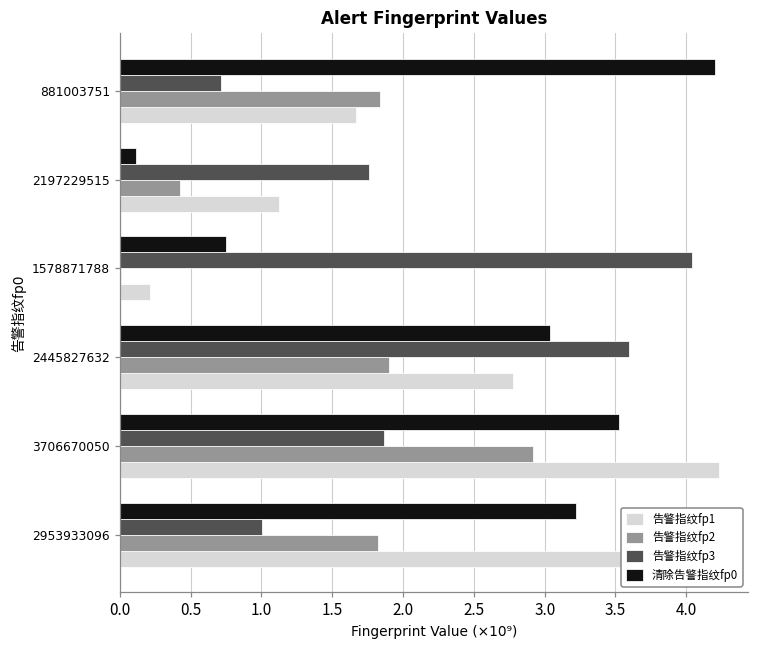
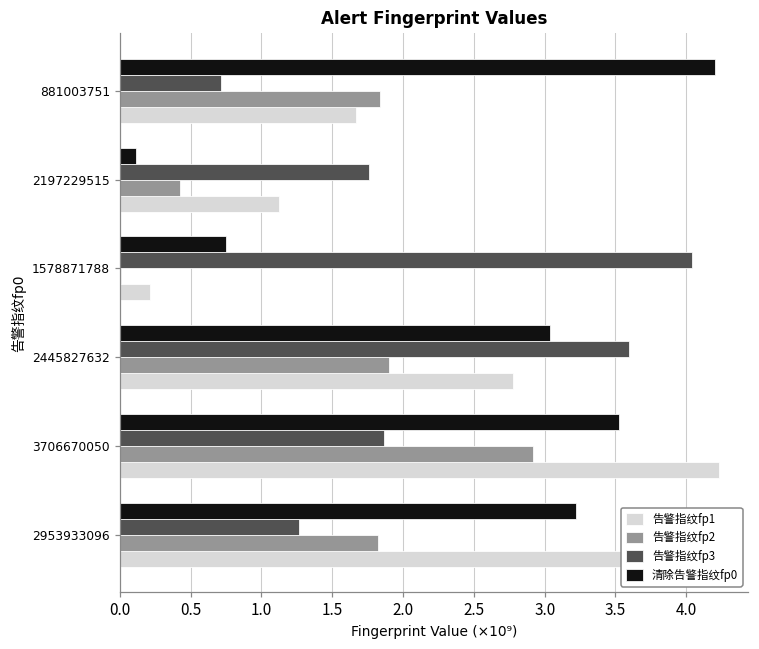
  {
    "告警指纹fp1": {
      "881003751": 1.67,
      "2197229515": 1.12,
      "1578871788": 0.22,
      "2445827632": 2.78,
      "3706670050": 4.23
    },
    "告警指纹fp2": {
      "881003751": 1.84,
      "2197229515": 0.43,
      "2445827632": 1.90,
      "3706670050": 2.92,
      "2953933096": 1.83
    },
    "告警指纹fp3": {
      "881003751": 0.72,
      "2197229515": 1.76,
      "1578871788": 4.04,
      "2445827632": 3.60,
      "3706670050": 1.87,
-     "2953933096": 1.01
+     "2953933096": 1.27
    },
    "清除告警指纹fp0": {
      "881003751": 4.20,
      "2197229515": 0.11,
      "1578871788": 0.75,
      "2445827632": 3.04,
      "3706670050": 3.52,
      "2953933096": 3.22
    }
  }
